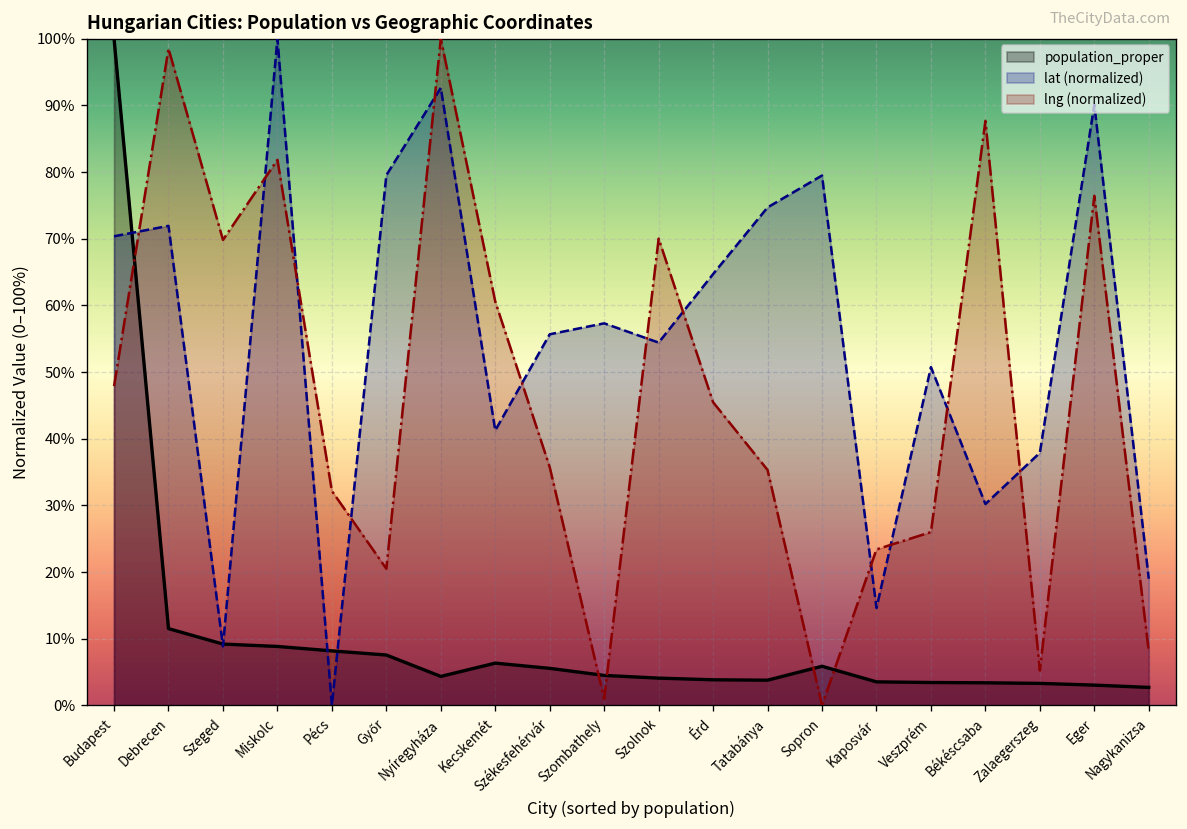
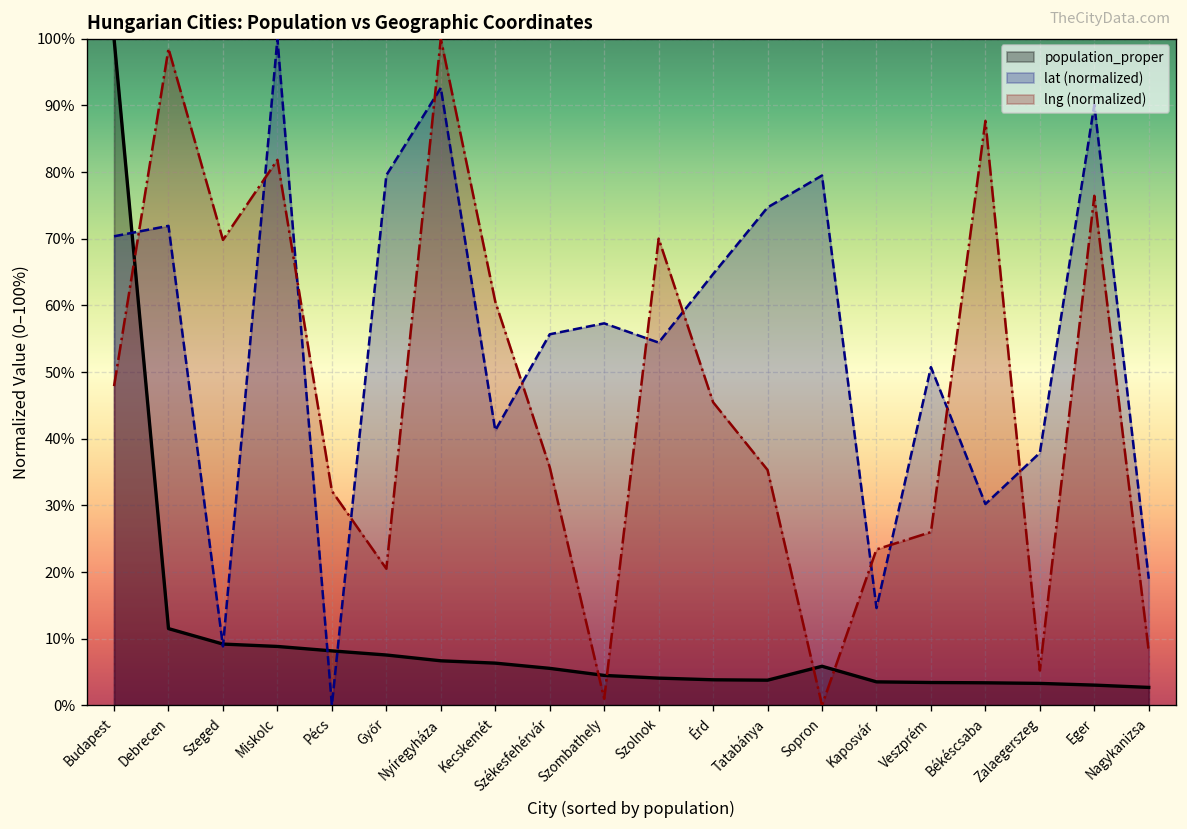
  {
    "population_proper": {
      "Budapest": "100%",
      "Debrecen": "11%",
      "Miskolc": "9%",
      "Pécs": "8%",
      "Győr": "8%",
-     "Nyíregyháza": "4%",
+     "Nyíregyháza": "7%",
      "Kecskemét": "6%",
      "Székesfehérvár": "6%",
      "Szombathely": "4%",
      "Szolnok": "4%",
      "Érd": "4%",
      "Tatabánya": "4%",
      "Sopron": "6%",
      "Kaposvár": "4%",
      "Veszprém": "3%",
      "Békéscsaba": "3%",
      "Zalaegerszeg": "3%",
      "Eger": "3%",
      "Nagykanizsa": "3%"
    },
    "lat (normalized)": {
      "Budapest": "70%",
      "Debrecen": "72%",
      "Miskolc": "100%",
      "Pécs": "0%",
      "Győr": "80%",
      "Nyíregyháza": "93%",
      "Kecskemét": "41%",
      "Székesfehérvár": "56%",
      "Szombathely": "57%",
      "Szolnok": "54%",
      "Érd": "65%",
      "Tatabánya": "75%",
      "Sopron": "79%",
      "Kaposvár": "15%",
      "Veszprém": "51%",
      "Békéscsaba": "30%",
      "Zalaegerszeg": "38%",
      "Nagykanizsa": "19%"
    },
    "lng (normalized)": {
      "Budapest": "48%",
      "Debrecen": "98%",
      "Szeged": "70%",
      "Miskolc": "82%",
      "Pécs": "32%",
      "Győr": "20%",
      "Nyíregyháza": "100%",
      "Kecskemét": "61%",
      "Székesfehérvár": "36%",
      "Szombathely": "1%",
      "Szolnok": "70%",
      "Érd": "45%",
      "Tatabánya": "35%",
      "Sopron": "0%",
      "Kaposvár": "23%",
      "Veszprém": "26%",
      "Békéscsaba": "88%",
      "Zalaegerszeg": "5%",
      "Eger": "76%",
      "Nagykanizsa": "8%"
    }
  }
